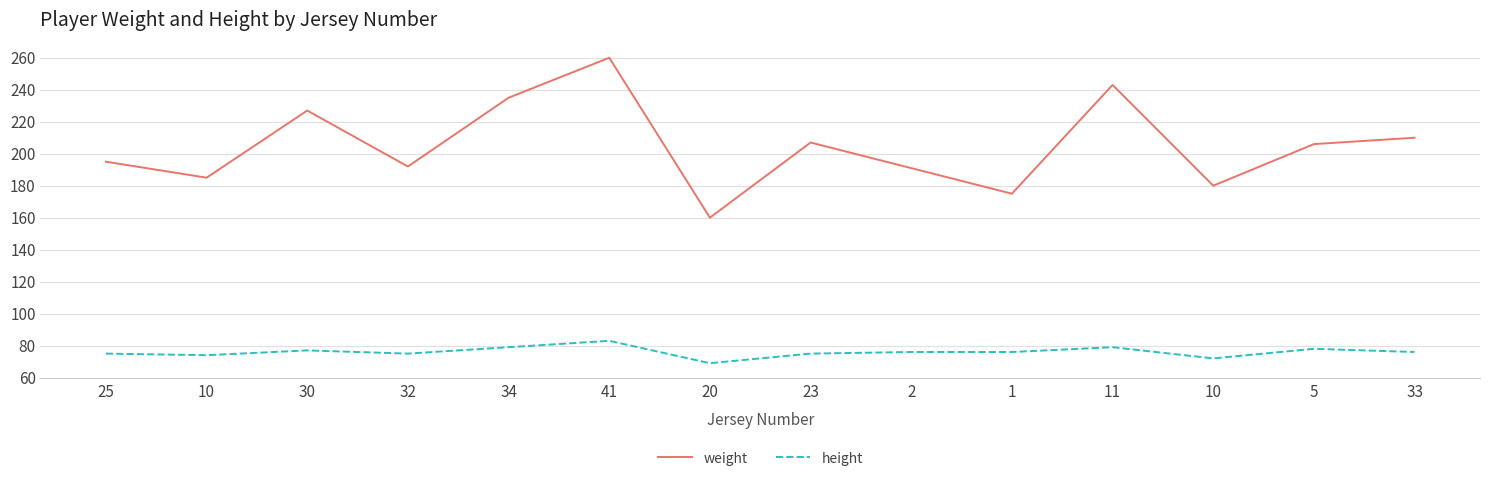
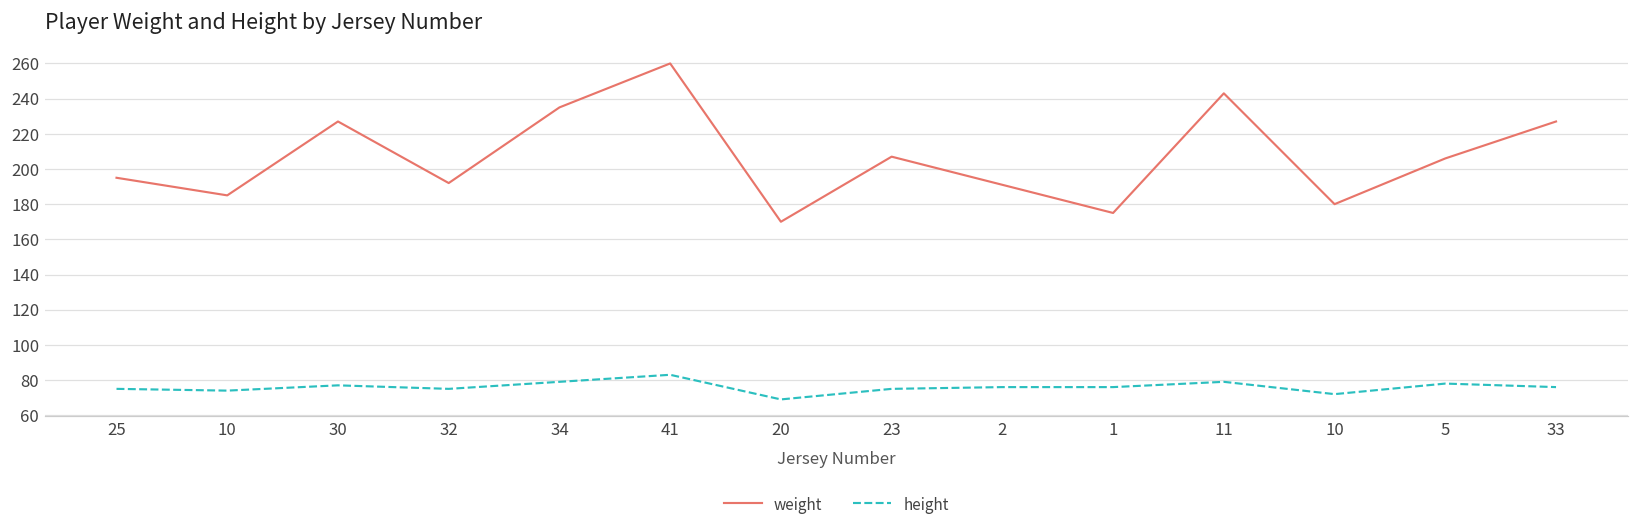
  {
    "weight": {
      "25": 195,
      "30": 227,
      "32": 192,
      "34": 235,
      "41": 260,
-     "20": 160,
+     "20": 170,
      "23": 207,
      "2": 191,
      "1": 175,
      "11": 243,
      "5": 206,
-     "33": 210
+     "33": 227
    },
    "height": {
      "25": 75,
      "30": 77,
      "32": 75,
      "34": 79,
      "41": 83,
      "20": 69,
      "23": 75,
      "2": 76,
      "1": 76,
      "11": 79,
      "5": 78,
      "33": 76
    }
  }
